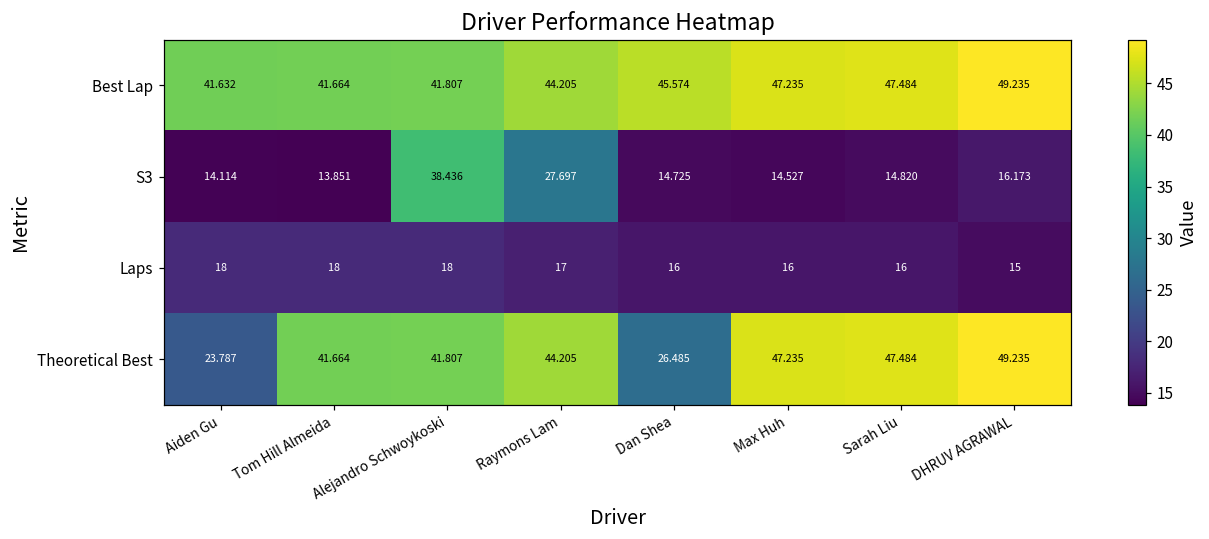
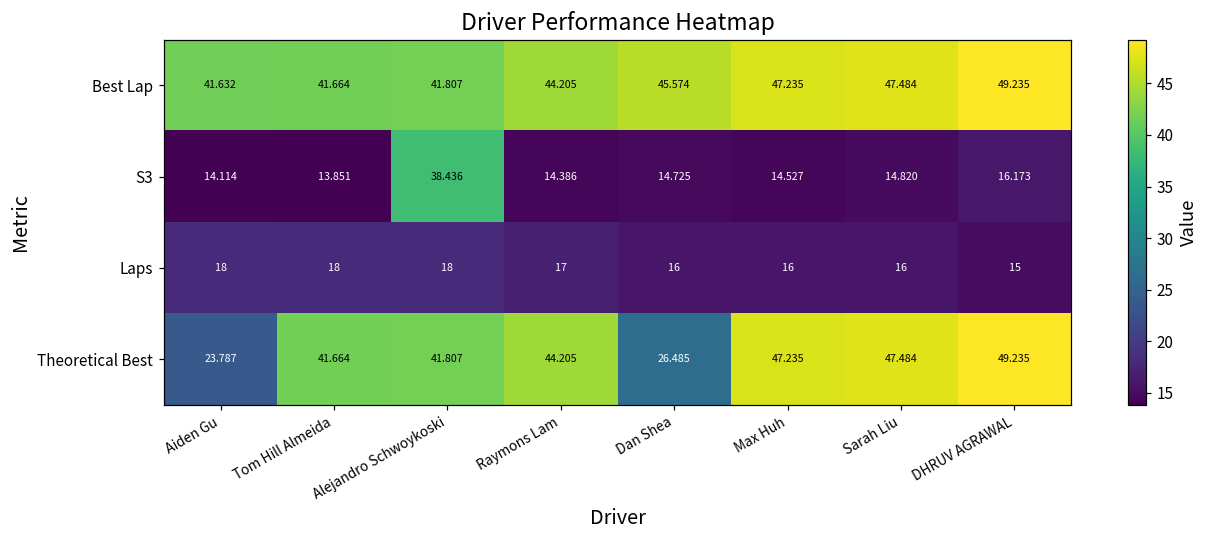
  {
    "Best Lap": {
      "Aiden Gu": 41.632,
      "Tom Hill Almeida": 41.664,
      "Alejandro Schwoykoski": 41.807,
      "Raymons Lam": 44.205,
      "Dan Shea": 45.574,
      "Max Huh": 47.235,
      "Sarah Liu": 47.484,
      "DHRUV AGRAWAL": 49.235
    },
    "S3": {
      "Aiden Gu": 14.114,
      "Tom Hill Almeida": 13.851,
      "Alejandro Schwoykoski": 38.436,
-     "Raymons Lam": 27.697,
+     "Raymons Lam": 14.386,
      "Dan Shea": 14.725,
      "Max Huh": 14.527,
      "Sarah Liu": 14.820,
      "DHRUV AGRAWAL": 16.173
    },
    "Laps": {
      "Aiden Gu": 18,
      "Tom Hill Almeida": 18,
      "Alejandro Schwoykoski": 18,
      "Raymons Lam": 17,
      "Dan Shea": 16,
      "Max Huh": 16,
      "Sarah Liu": 16,
      "DHRUV AGRAWAL": 15
    },
    "Theoretical Best": {
      "Aiden Gu": 23.787,
      "Tom Hill Almeida": 41.664,
      "Alejandro Schwoykoski": 41.807,
      "Raymons Lam": 44.205,
      "Dan Shea": 26.485,
      "Max Huh": 47.235,
      "Sarah Liu": 47.484,
      "DHRUV AGRAWAL": 49.235
    }
  }
